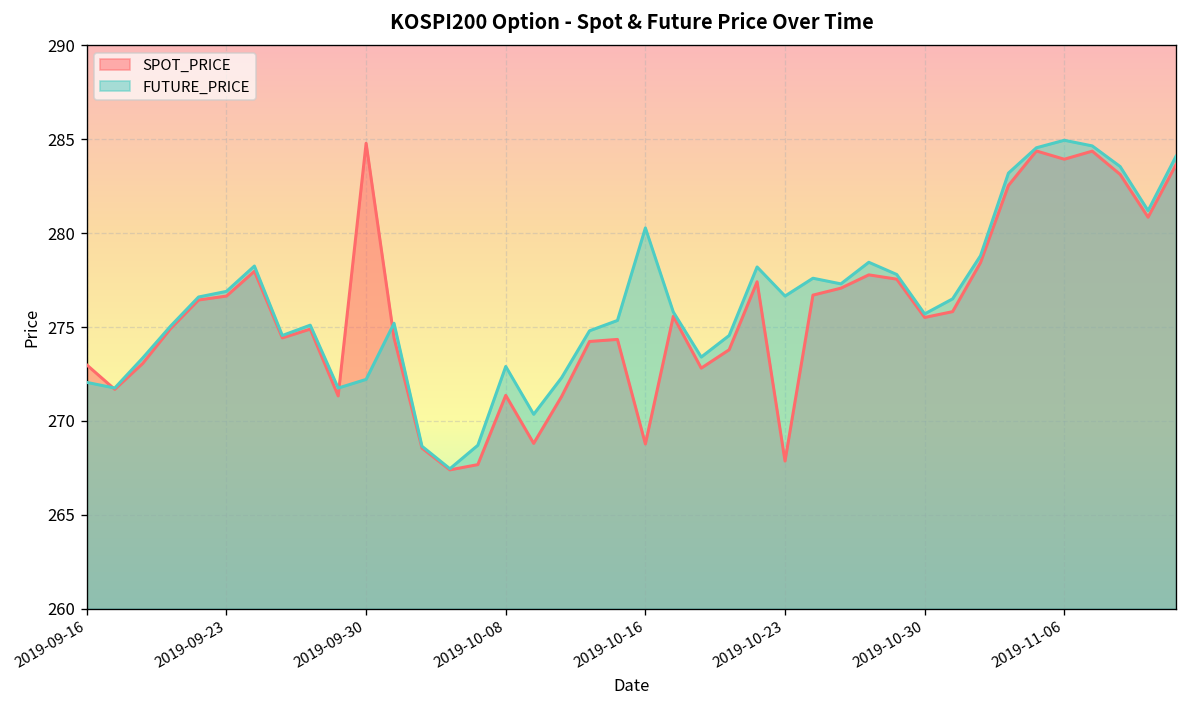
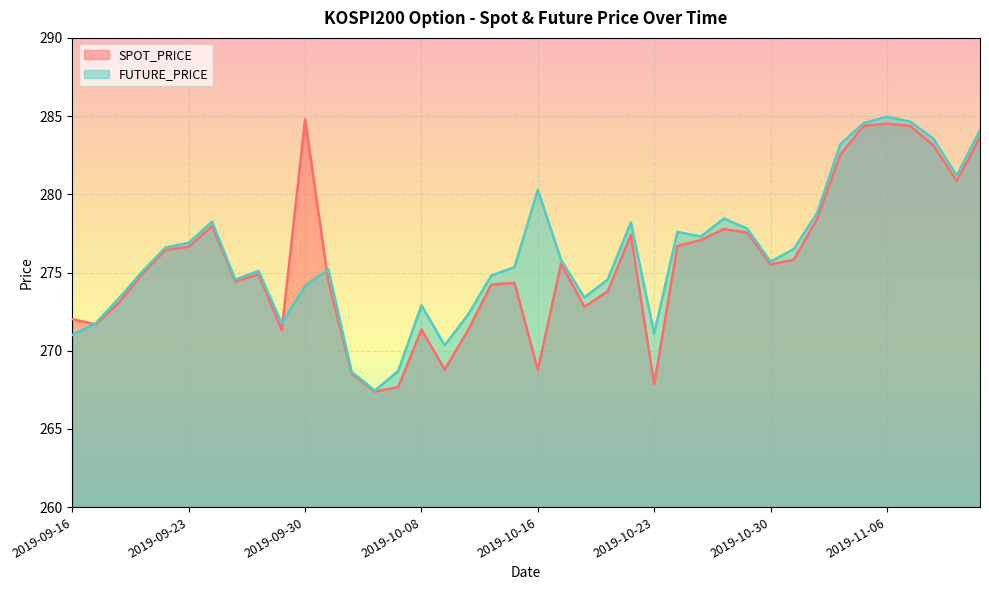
  {
    "SPOT_PRICE": {
-     "2019-09-16": 273.0,
+     "2019-09-16": 272.0,
      "2019-09-23": 276.7,
      "2019-09-30": 284.8,
      "2019-10-08": 271.4,
      "2019-10-16": 268.8,
      "2019-10-23": 267.9,
      "2019-10-30": 275.5,
-     "2019-11-06": 283.9
+     "2019-11-06": 284.5
    },
    "FUTURE_PRICE": {
-     "2019-09-16": 272.1,
+     "2019-09-16": 271.0,
      "2019-09-23": 276.9,
-     "2019-09-30": 272.2,
+     "2019-09-30": 274.2,
      "2019-10-08": 272.9,
      "2019-10-16": 280.3,
-     "2019-10-23": 276.7,
+     "2019-10-23": 271.1,
      "2019-10-30": 275.7,
      "2019-11-06": 285.0
    }
  }
